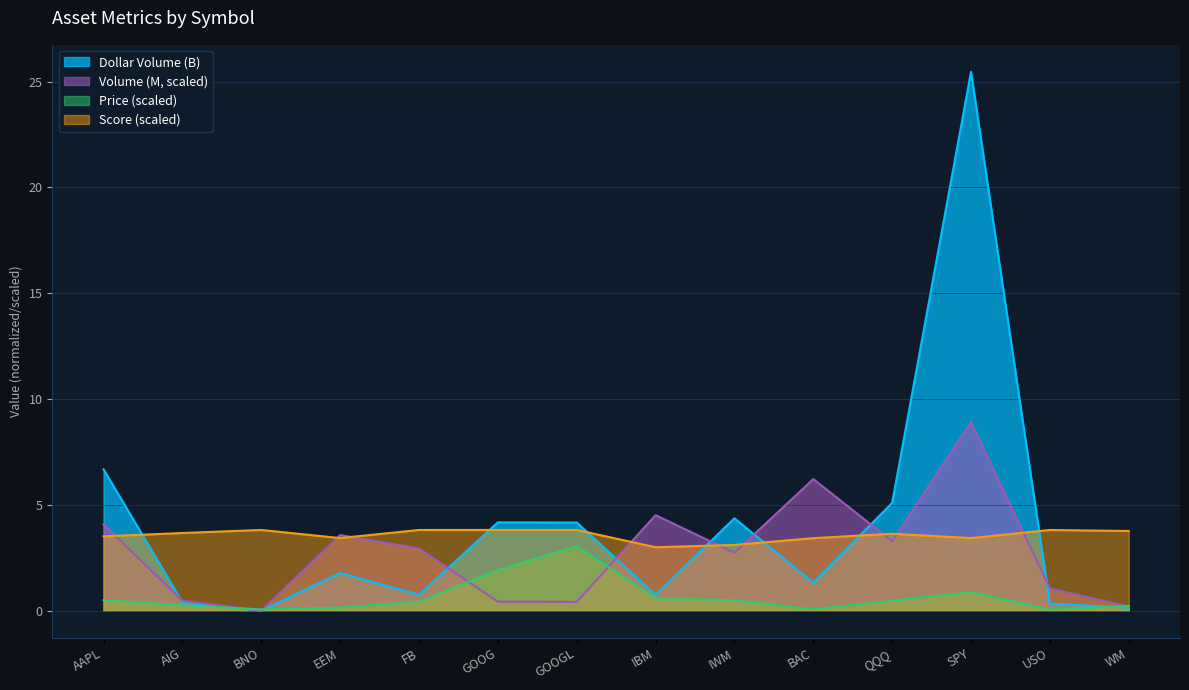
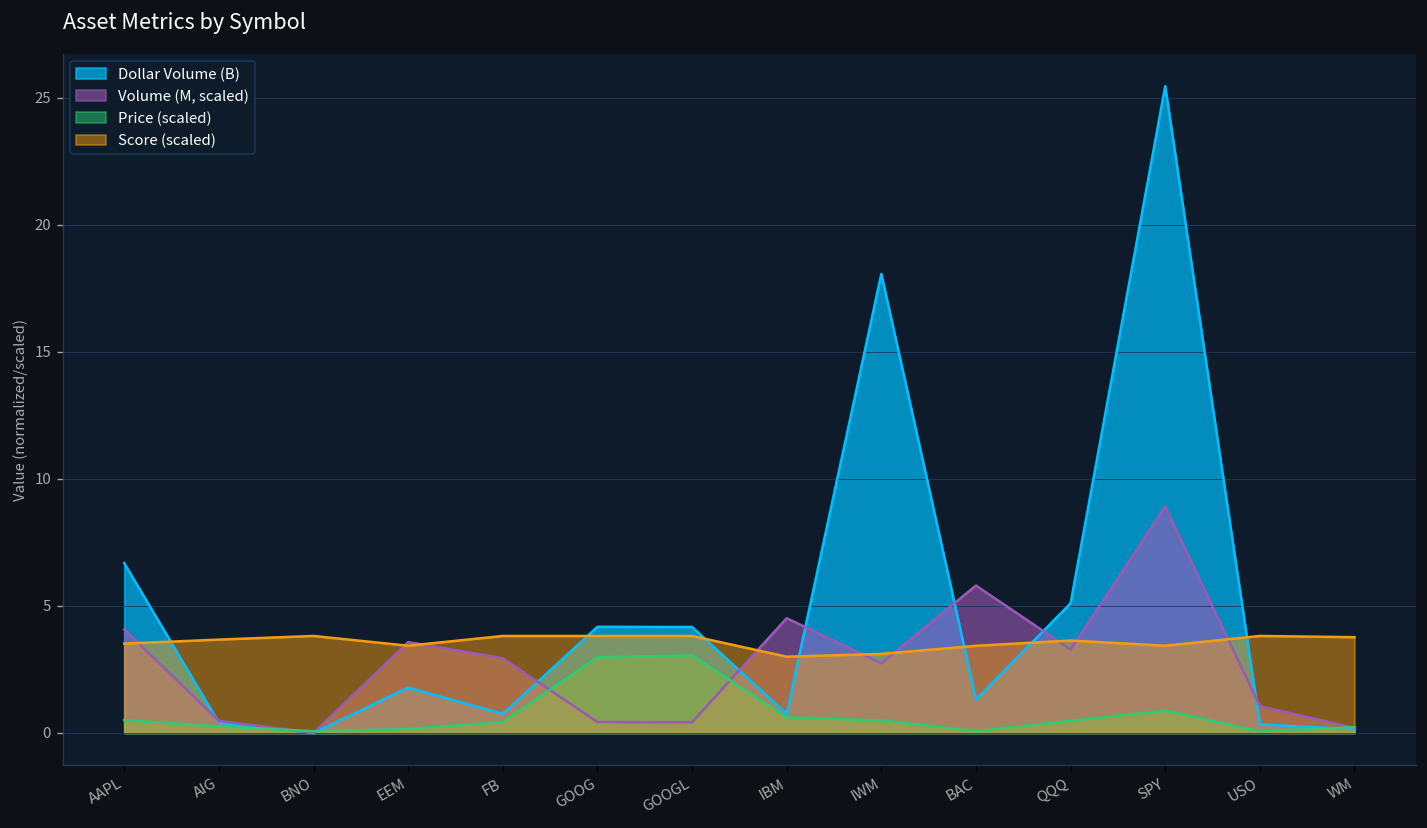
  {
    "Dollar Volume (B)": {
      "AAPL": 6.7,
      "EEM": 1.8,
      "FB": 0.8,
      "GOOG": 4.2,
      "GOOGL": 4.2,
      "IBM": 0.7,
-     "IWM": 4.4,
+     "IWM": 18.1,
      "BAC": 1.3,
      "QQQ": 5.1,
      "SPY": 25.5,
      "USO": 0.3
    },
    "Volume (M, scaled)": {
      "AAPL": 4.1,
      "EEM": 3.6,
      "FB": 2.9,
      "GOOG": 0.4,
      "GOOGL": 0.4,
      "IBM": 4.5,
      "IWM": 2.7,
-     "BAC": 6.2,
+     "BAC": 5.8,
      "QQQ": 3.3,
      "SPY": 8.9,
      "USO": 1.1
    },
    "Price (scaled)": {
      "AAPL": 0.5,
      "AIG": 0.3,
      "EEM": 0.2,
      "FB": 0.4,
-     "GOOG": 1.9,
+     "GOOG": 3.0,
      "GOOGL": 3.1,
      "IBM": 0.6,
      "IWM": 0.5,
      "BAC": 0.1,
      "QQQ": 0.5,
      "SPY": 0.9,
      "USO": 0.1
    },
    "Score (scaled)": {
      "AAPL": 3.5,
      "AIG": 3.7,
      "BNO": 3.8,
      "EEM": 3.4,
      "FB": 3.8,
      "GOOG": 3.8,
      "GOOGL": 3.8,
      "IBM": 3.0,
      "IWM": 3.1,
      "BAC": 3.4,
      "QQQ": 3.6,
      "SPY": 3.4,
      "USO": 3.8,
      "WM": 3.8
    }
  }
